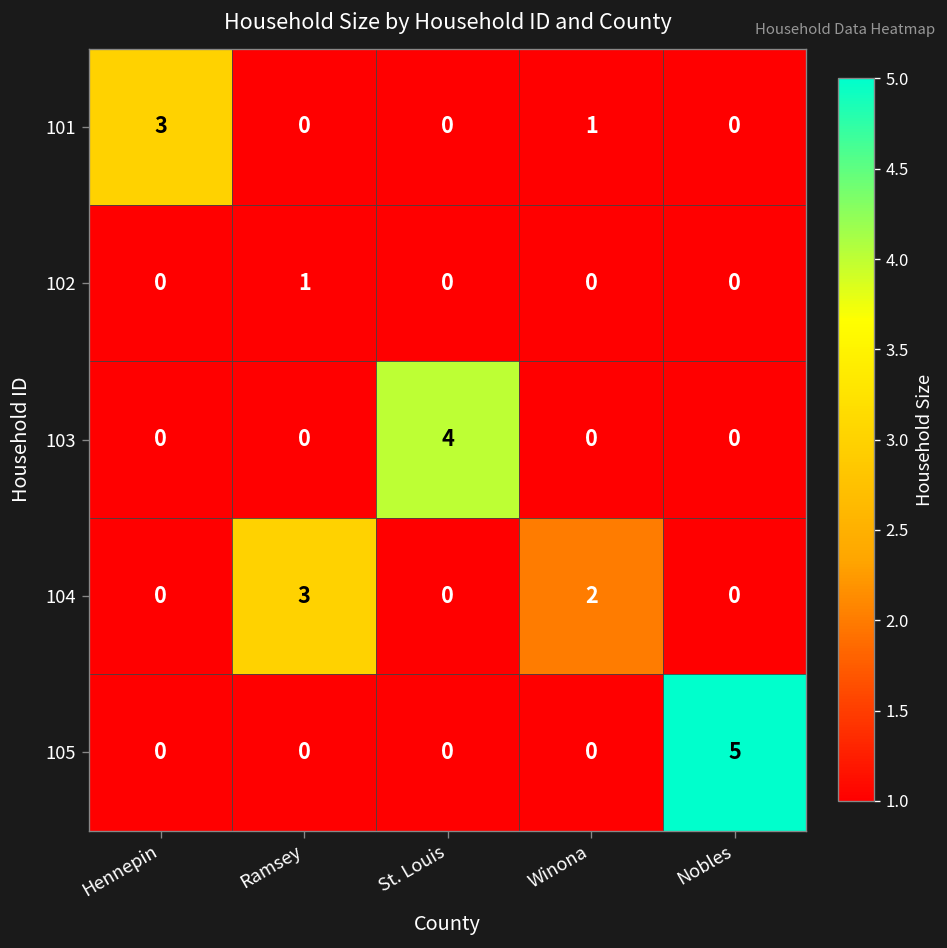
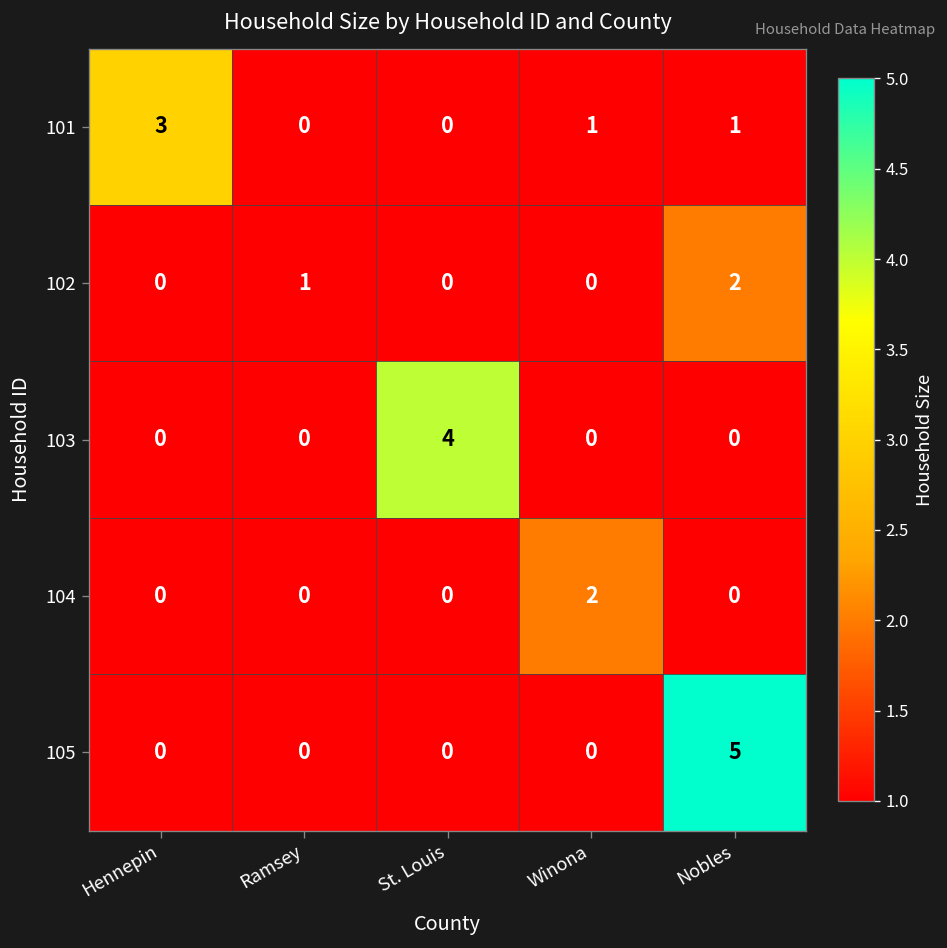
  {
    "101": {
      "Hennepin": 3,
      "Ramsey": 0,
      "St. Louis": 0,
      "Winona": 1,
-     "Nobles": 0
+     "Nobles": 1
    },
    "102": {
      "Hennepin": 0,
      "Ramsey": 1,
      "St. Louis": 0,
      "Winona": 0,
-     "Nobles": 0
+     "Nobles": 2
    },
    "103": {
      "Hennepin": 0,
      "Ramsey": 0,
      "St. Louis": 4,
      "Winona": 0,
      "Nobles": 0
    },
    "104": {
      "Hennepin": 0,
-     "Ramsey": 3,
+     "Ramsey": 0,
      "St. Louis": 0,
      "Winona": 2,
      "Nobles": 0
    },
    "105": {
      "Hennepin": 0,
      "Ramsey": 0,
      "St. Louis": 0,
      "Winona": 0,
      "Nobles": 5
    }
  }
